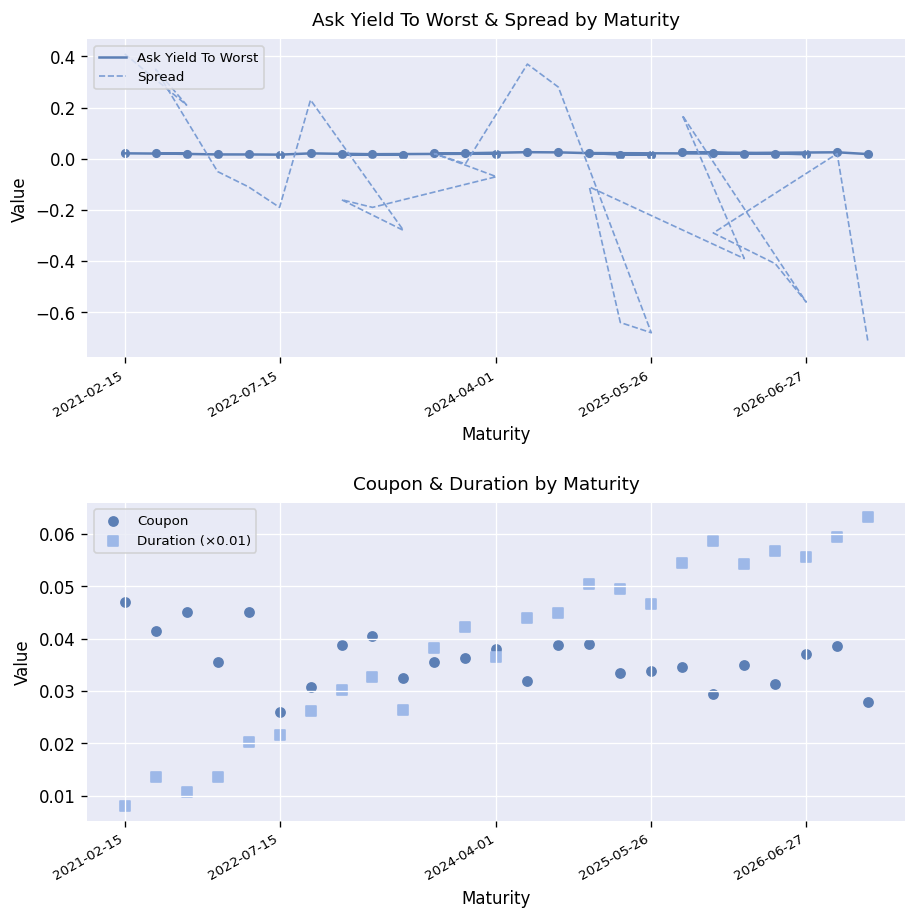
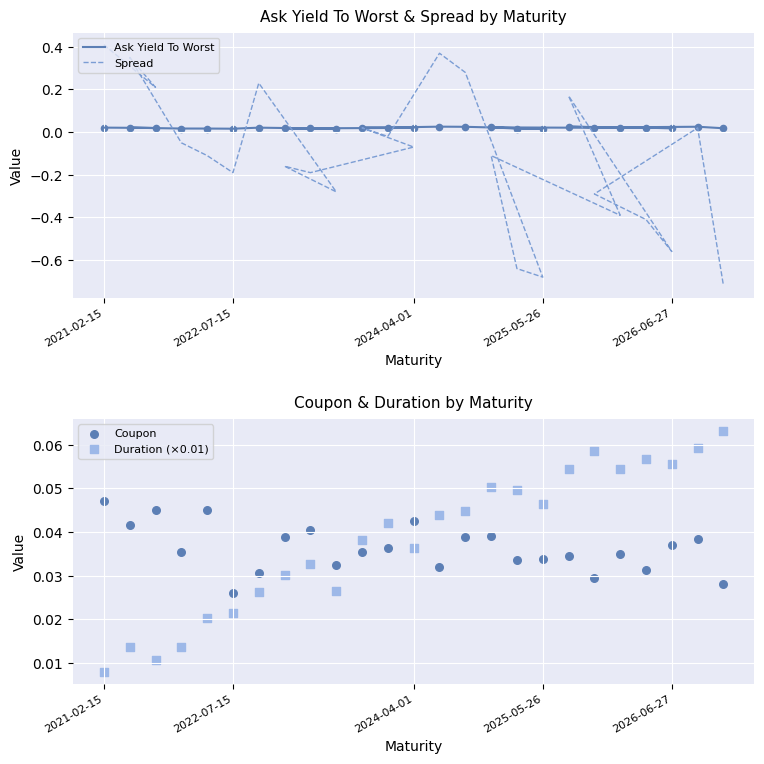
  {
    "Coupon & Duration by Maturity": {
      "Coupon": {
-       "2024-04-01": 0.038
+       "2024-04-01": 0.043
      }
    }
  }
